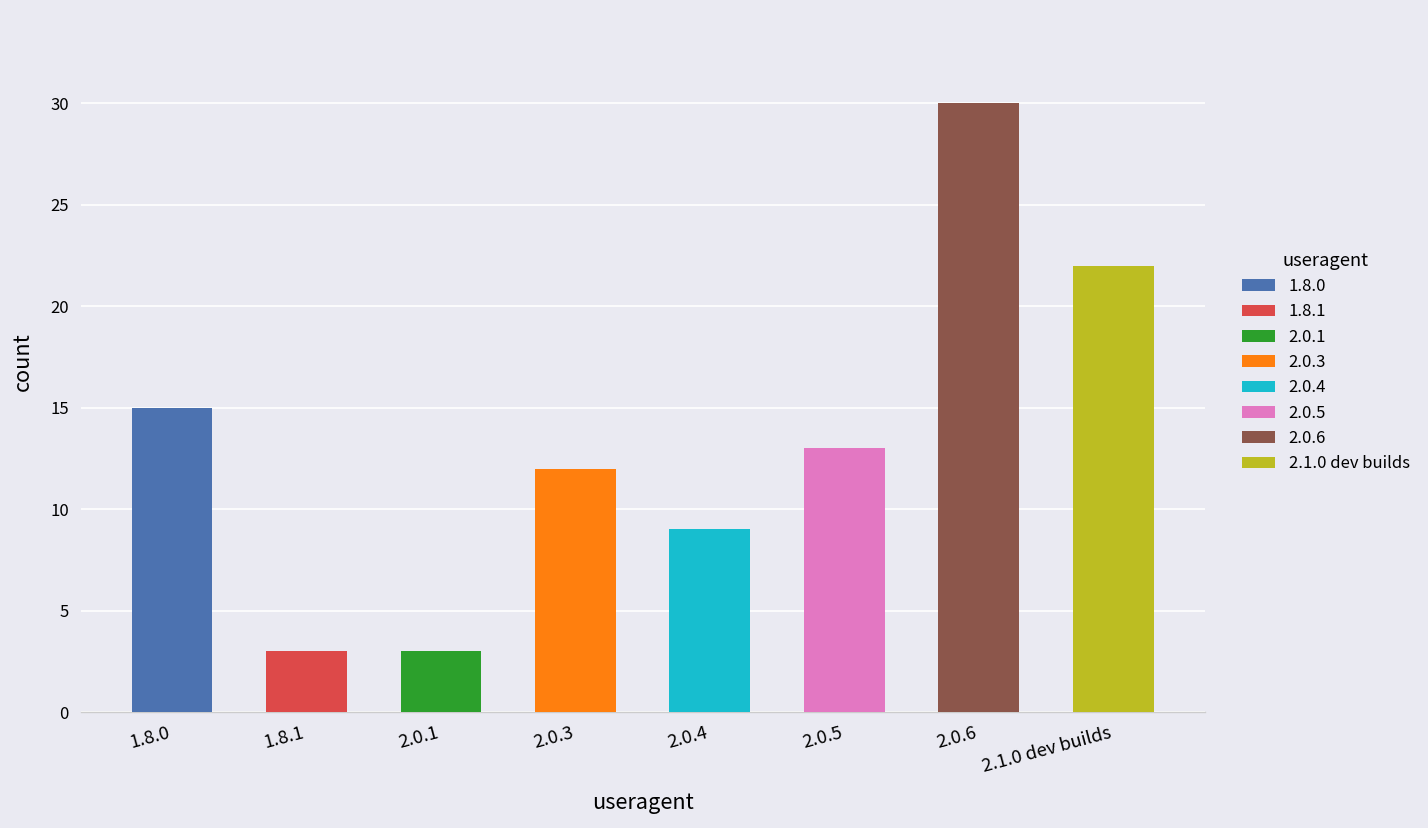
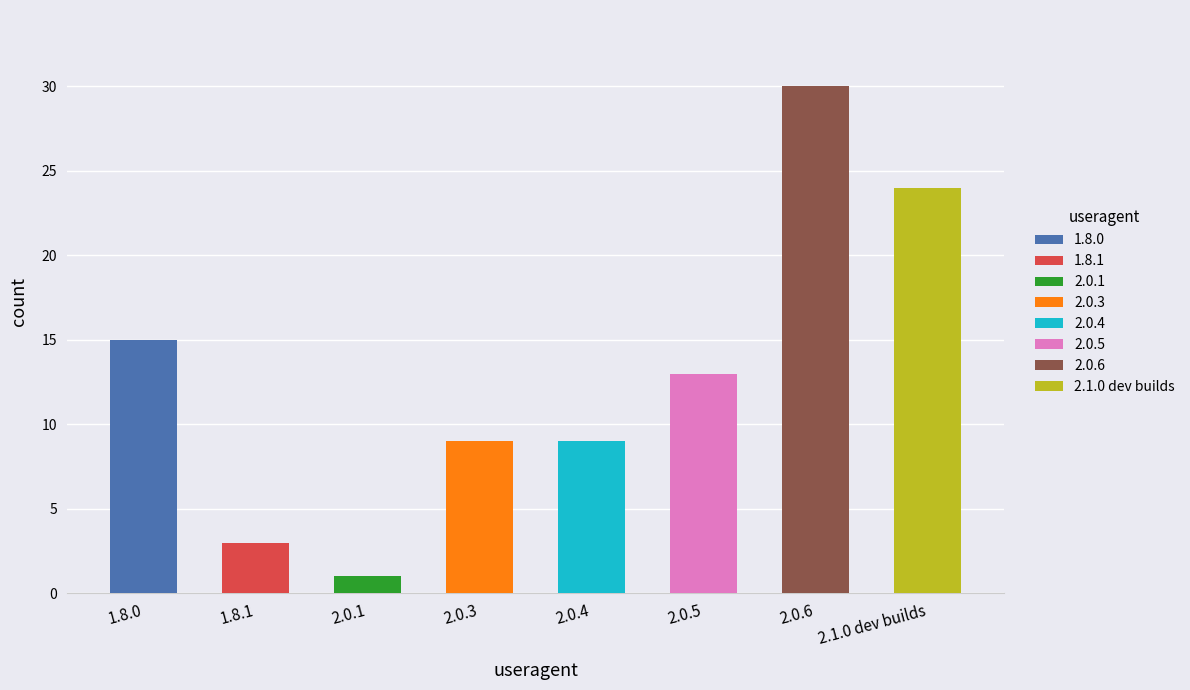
  {
    "1.8.0": 15,
    "1.8.1": 3,
-   "2.0.1": 3,
-   "2.0.3": 12,
+   "2.0.1": 1,
+   "2.0.3": 9,
    "2.0.4": 9,
    "2.0.5": 13,
    "2.0.6": 30,
-   "2.1.0 dev builds": 22
+   "2.1.0 dev builds": 24
  }
